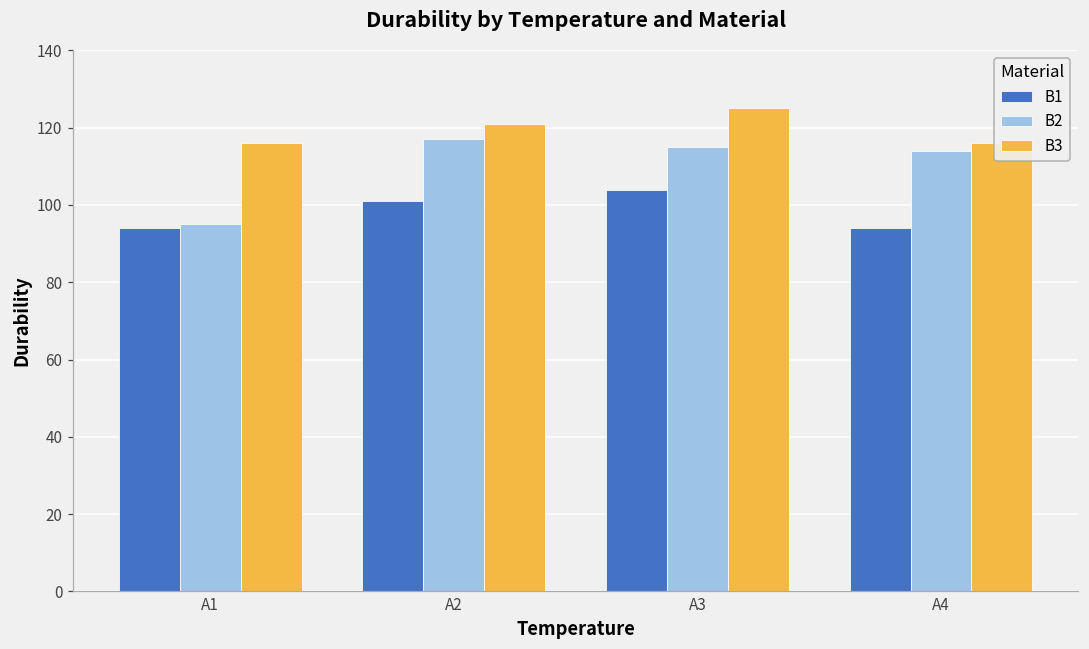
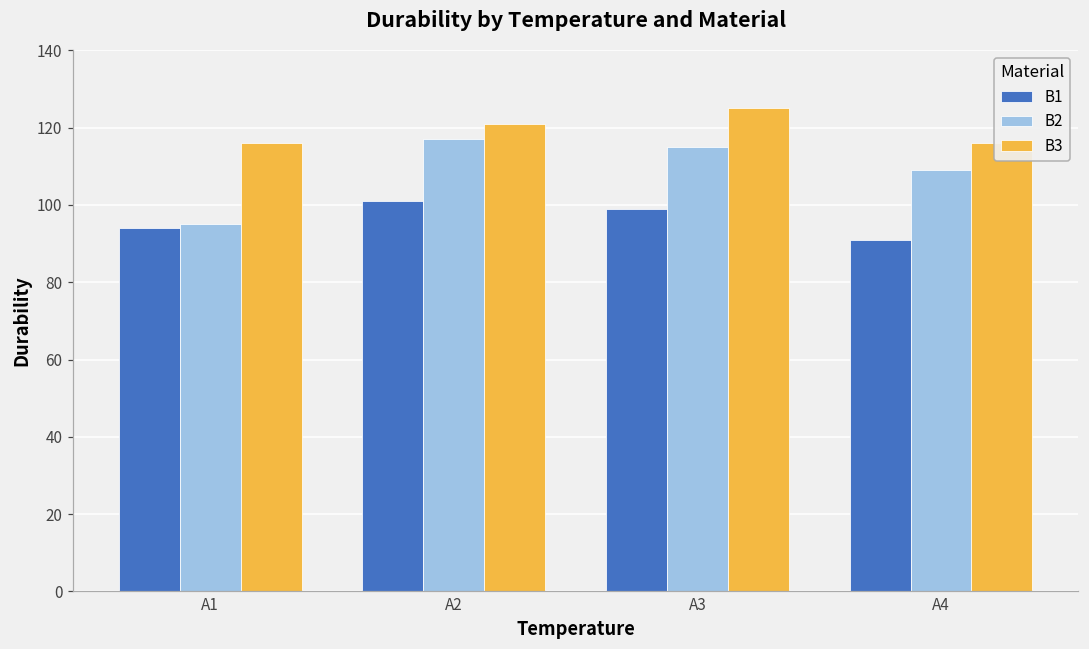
  {
    "B1": {
      "A1": 94,
      "A2": 101,
-     "A3": 104,
-     "A4": 94
+     "A3": 99,
+     "A4": 91
    },
    "B2": {
      "A1": 95,
      "A2": 117,
      "A3": 115,
-     "A4": 114
+     "A4": 109
    },
    "B3": {
      "A1": 116,
      "A2": 121,
      "A3": 125
    }
  }
